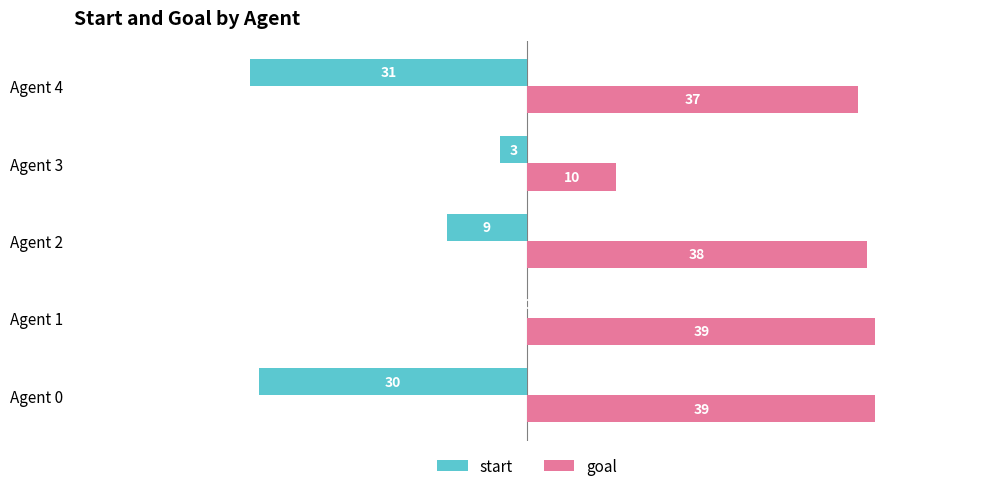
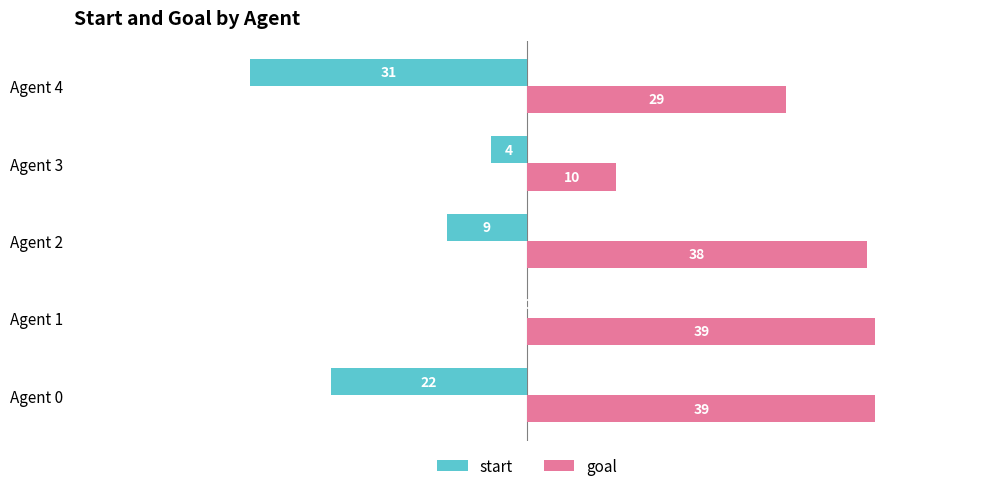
  {
    "start": {
-     "Agent 3": 3,
-     "Agent 0": 30
+     "Agent 3": 4,
+     "Agent 0": 22
    },
    "goal": {
-     "Agent 4": 37,
+     "Agent 4": 29,
      "Agent 3": 10,
      "Agent 2": 38,
      "Agent 1": 39,
      "Agent 0": 39
    }
  }
